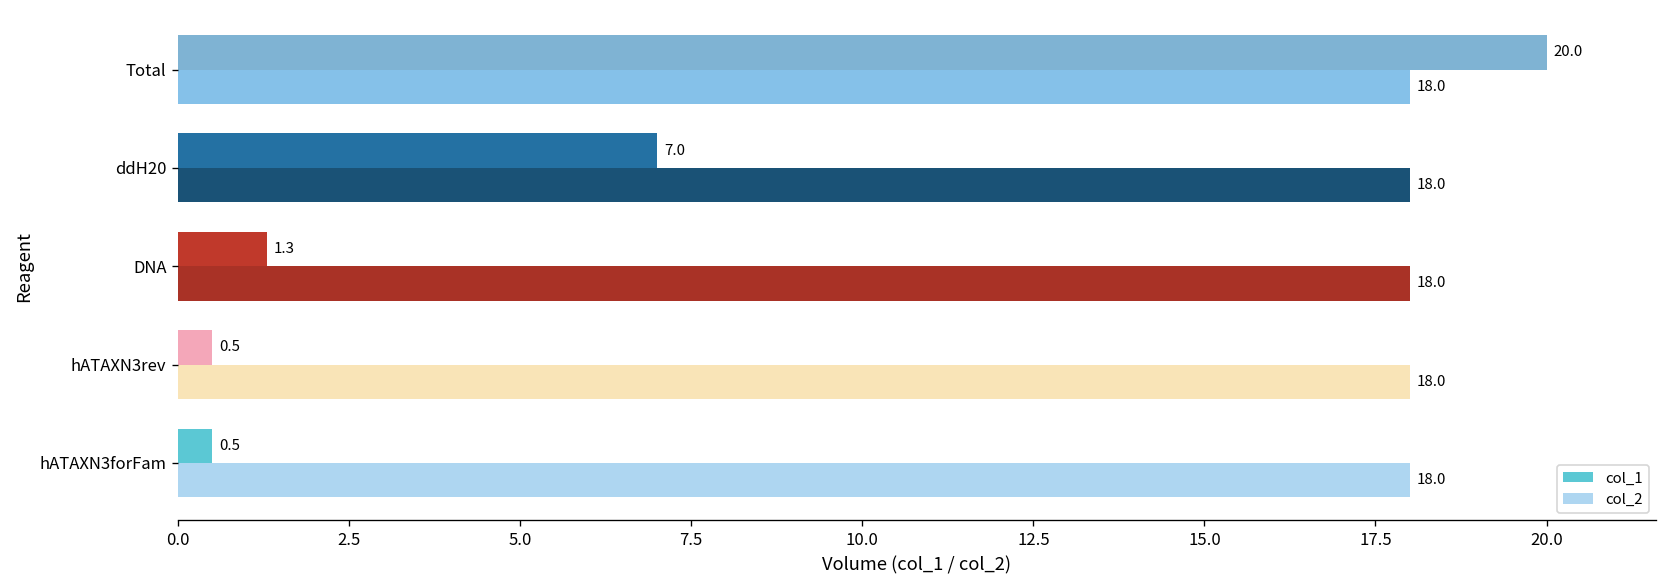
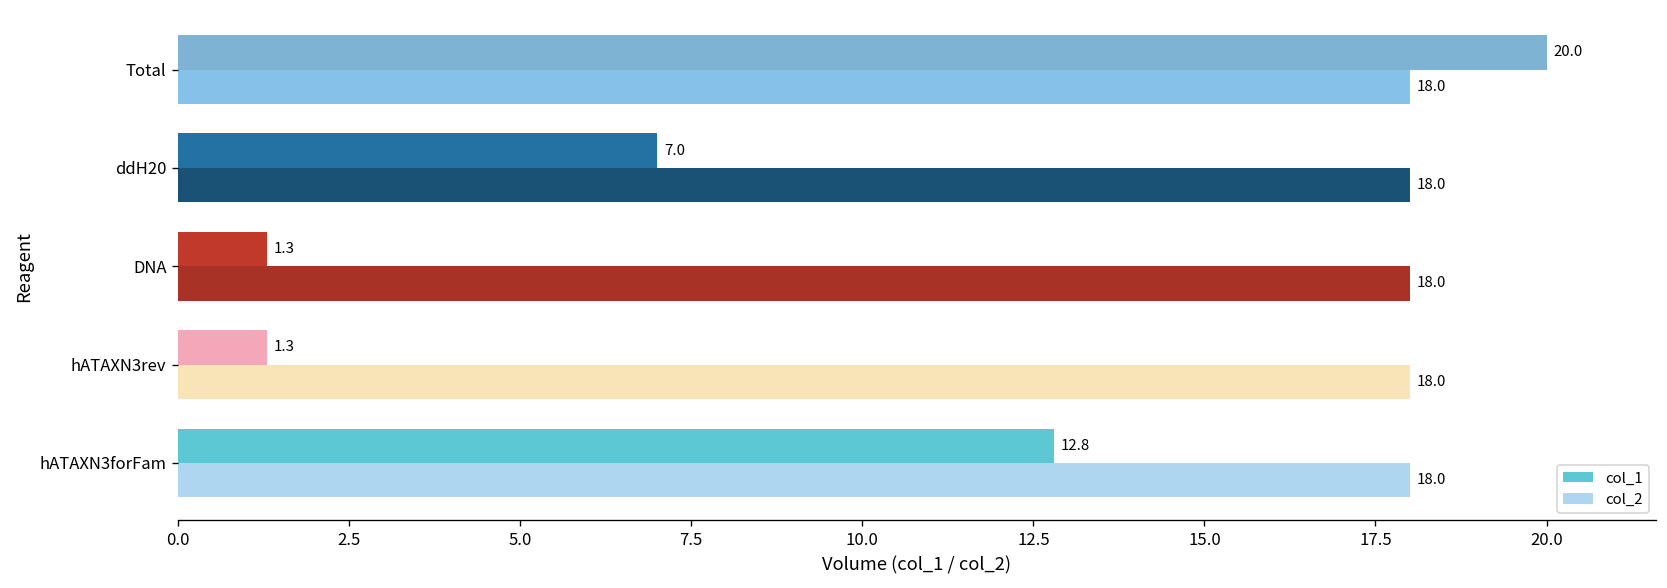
  {
    "col_1": {
      "Total": 20.0,
      "ddH20": 7.0,
      "DNA": 1.3,
-     "hATAXN3rev": 0.5,
-     "hATAXN3forFam": 0.5
+     "hATAXN3rev": 1.3,
+     "hATAXN3forFam": 12.8
    },
    "col_2": {
      "Total": 18.0,
      "ddH20": 18.0,
      "DNA": 18.0,
      "hATAXN3rev": 18.0,
      "hATAXN3forFam": 18.0
    }
  }
